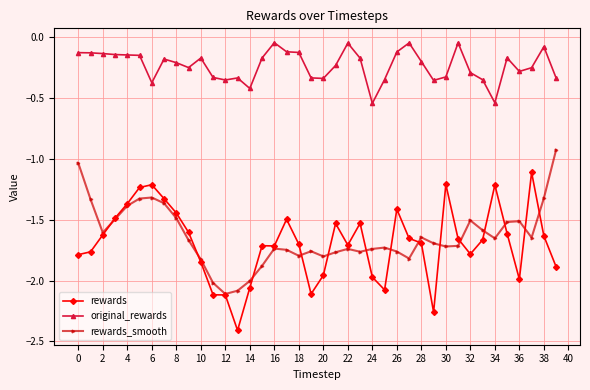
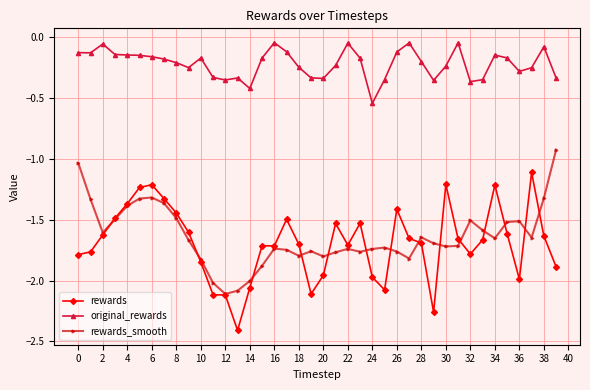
  {
    "original_rewards": {
      "0": -0.13,
-     "2": -0.14,
+     "2": -0.06,
      "4": -0.15,
-     "6": -0.38,
+     "6": -0.16,
      "8": -0.21,
      "10": -0.17,
      "12": -0.35,
      "14": -0.42,
      "16": -0.05,
-     "18": -0.13,
+     "18": -0.25,
      "20": -0.34,
      "22": -0.05,
      "24": -0.54,
      "26": -0.12,
      "28": -0.20,
-     "30": -0.33,
-     "32": -0.29,
-     "34": -0.54,
+     "30": -0.24,
+     "32": -0.37,
+     "34": -0.15,
      "36": -0.28,
      "38": -0.08
    }
  }
